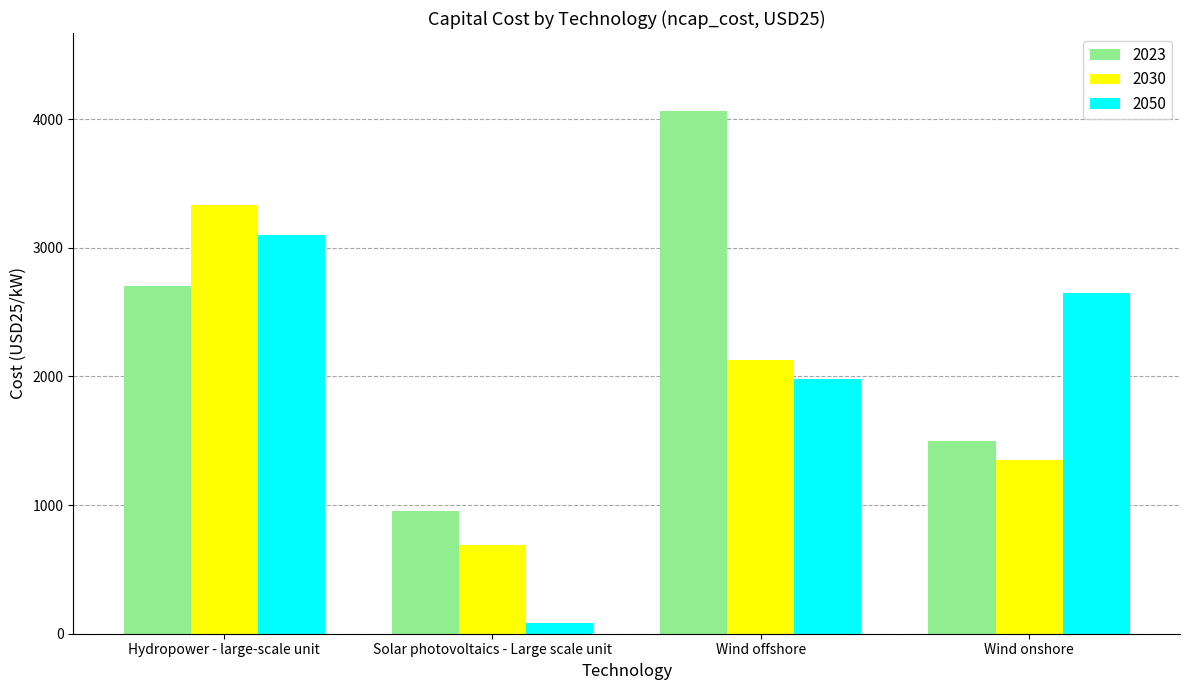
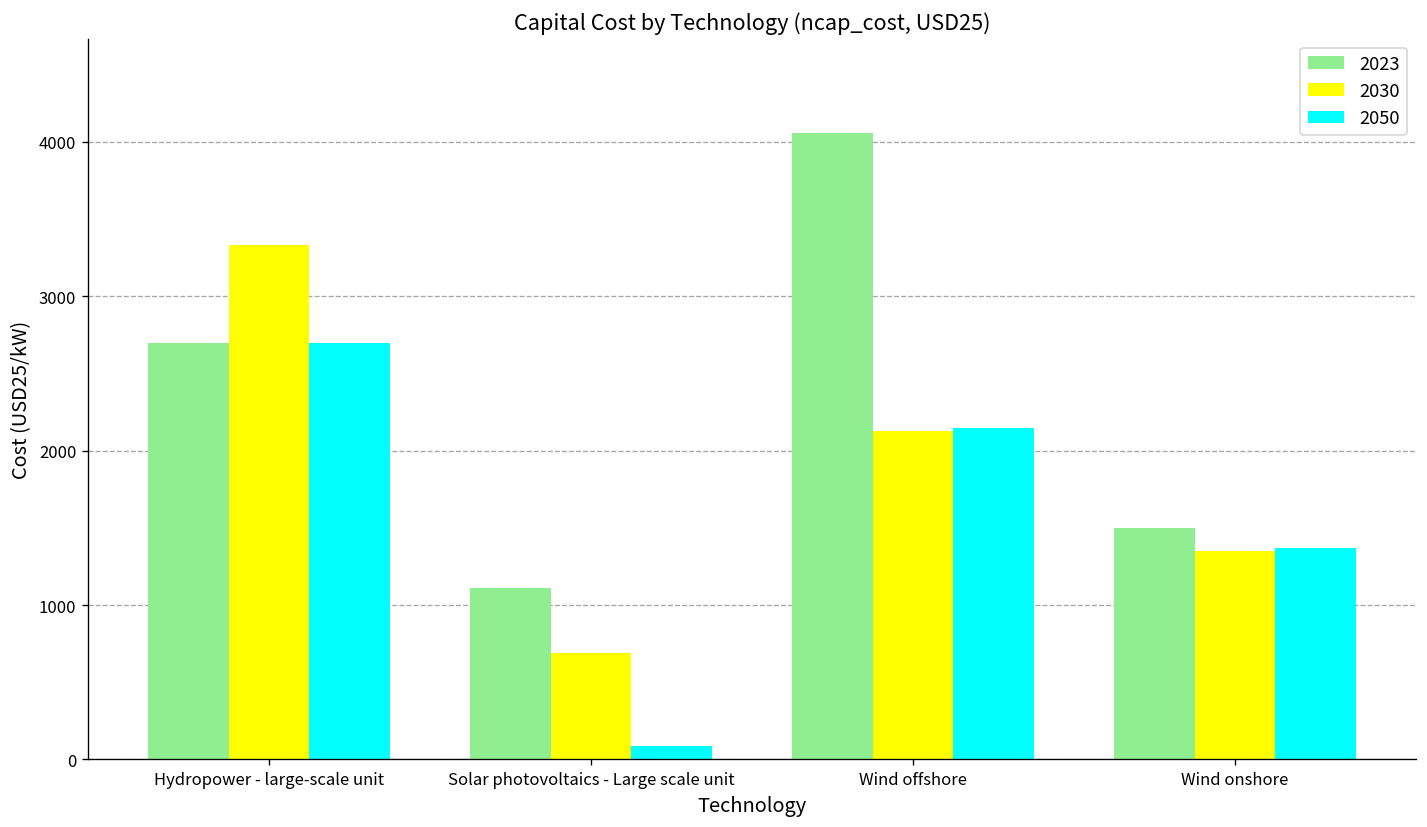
  {
    "2023": {
      "Hydropower - large-scale unit": 2700,
-     "Solar photovoltaics - Large scale unit": 960,
+     "Solar photovoltaics - Large scale unit": 1110,
      "Wind offshore": 4060,
      "Wind onshore": 1500
    },
    "2030": {
      "Hydropower - large-scale unit": 3330,
      "Solar photovoltaics - Large scale unit": 690,
      "Wind offshore": 2130,
      "Wind onshore": 1350
    },
    "2050": {
-     "Hydropower - large-scale unit": 3100,
+     "Hydropower - large-scale unit": 2700,
      "Solar photovoltaics - Large scale unit": 90,
-     "Wind offshore": 1980,
-     "Wind onshore": 2650
+     "Wind offshore": 2150,
+     "Wind onshore": 1370
    }
  }
